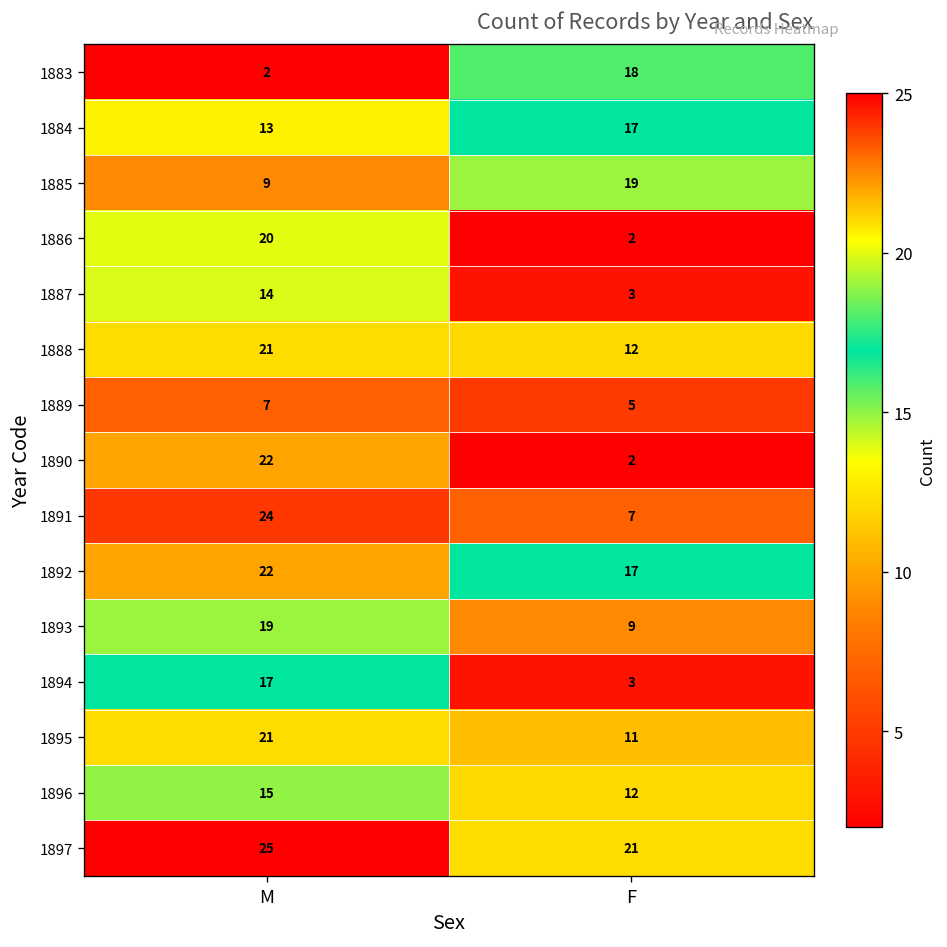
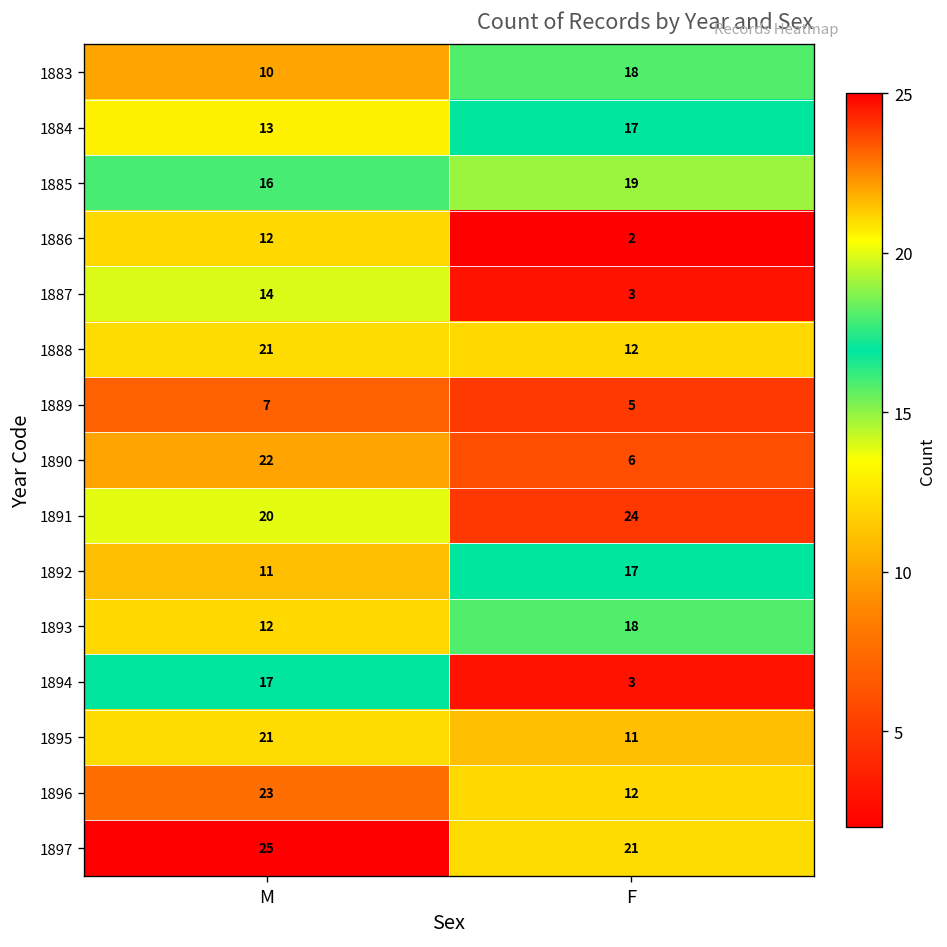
  {
    "1883": {
-     "M": 2,
+     "M": 10,
      "F": 18
    },
    "1884": {
      "M": 13,
      "F": 17
    },
    "1885": {
-     "M": 9,
+     "M": 16,
      "F": 19
    },
    "1886": {
-     "M": 20,
+     "M": 12,
      "F": 2
    },
    "1887": {
      "M": 14,
      "F": 3
    },
    "1888": {
      "M": 21,
      "F": 12
    },
    "1889": {
      "M": 7,
      "F": 5
    },
    "1890": {
      "M": 22,
-     "F": 2
+     "F": 6
    },
    "1891": {
-     "M": 24,
-     "F": 7
+     "M": 20,
+     "F": 24
    },
    "1892": {
-     "M": 22,
+     "M": 11,
      "F": 17
    },
    "1893": {
-     "M": 19,
-     "F": 9
+     "M": 12,
+     "F": 18
    },
    "1894": {
      "M": 17,
      "F": 3
    },
    "1895": {
      "M": 21,
      "F": 11
    },
    "1896": {
-     "M": 15,
+     "M": 23,
      "F": 12
    },
    "1897": {
      "M": 25,
      "F": 21
    }
  }
